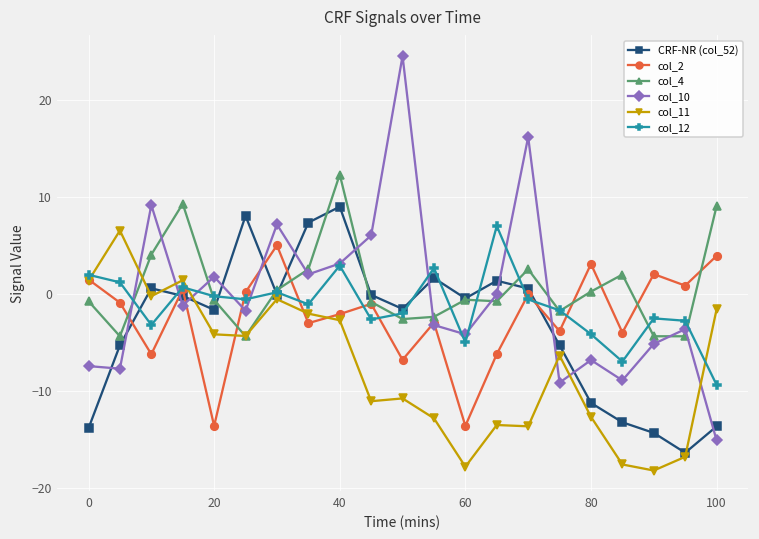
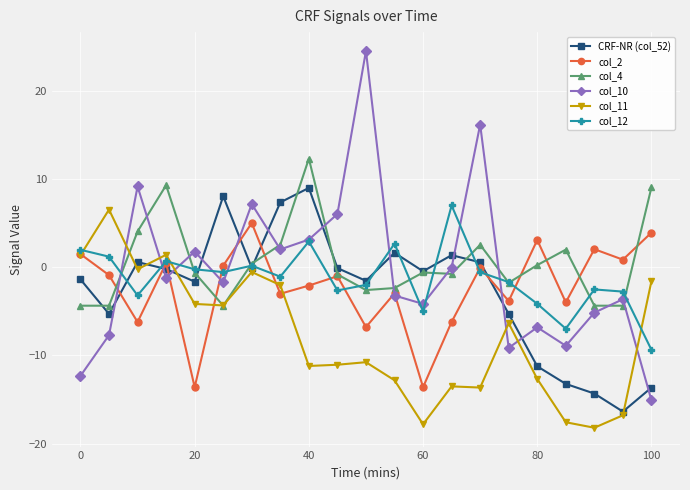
  {
    "CRF-NR (col_52)": {
-     "0": -14,
+     "0": -1,
      "20": -2,
      "40": 9,
      "80": -11,
      "100": -14
    },
    "col_2": {
      "20": -14,
      "40": -2,
      "60": -14,
      "80": 3,
      "100": 4
    },
    "col_4": {
-     "0": -1,
+     "0": -4,
      "20": -1,
      "40": 12,
      "80": 0,
      "100": 9
    },
    "col_10": {
-     "0": -7,
+     "0": -12,
      "20": 2,
      "60": -4,
      "80": -7,
      "100": -15
    },
    "col_11": {
      "20": -4,
-     "40": -3,
+     "40": -11,
      "60": -18,
      "80": -13,
      "100": -2
    },
    "col_12": {
      "0": 2,
      "20": 0,
      "60": -5,
      "80": -4,
      "100": -9
    }
  }
